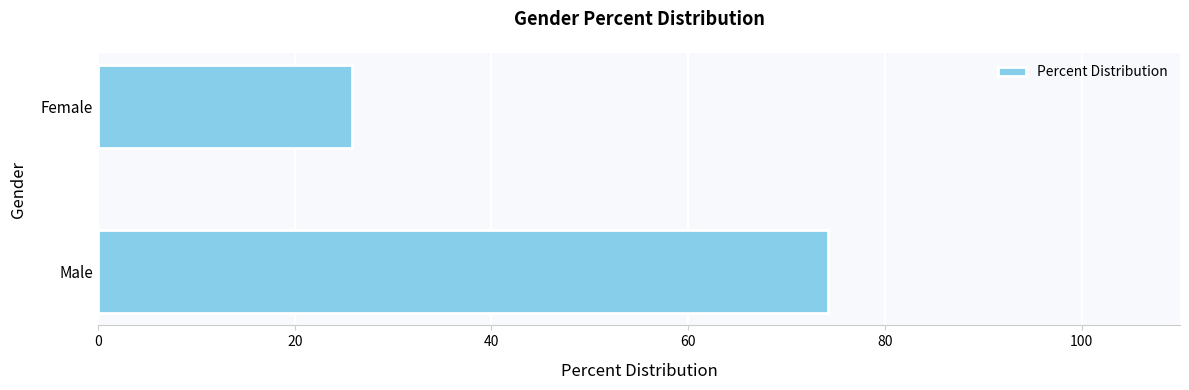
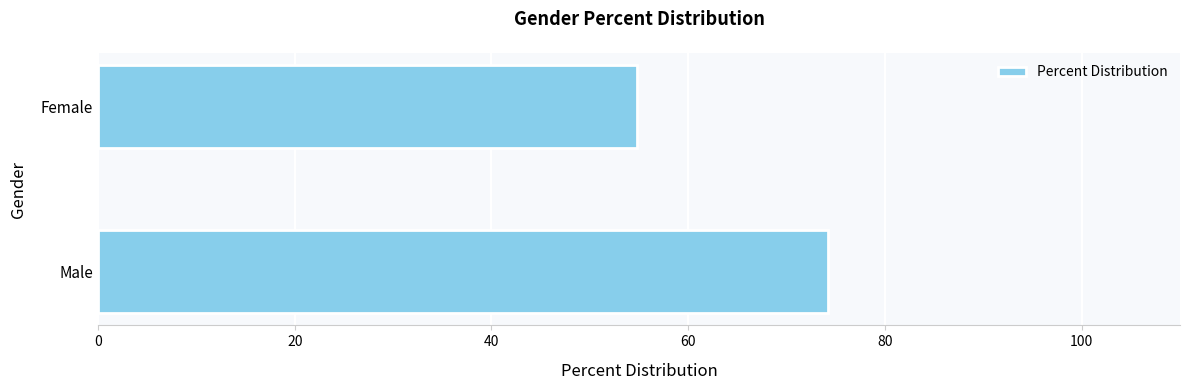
  {
-   "Female": 26,
+   "Female": 55,
    "Male": 74
  }
